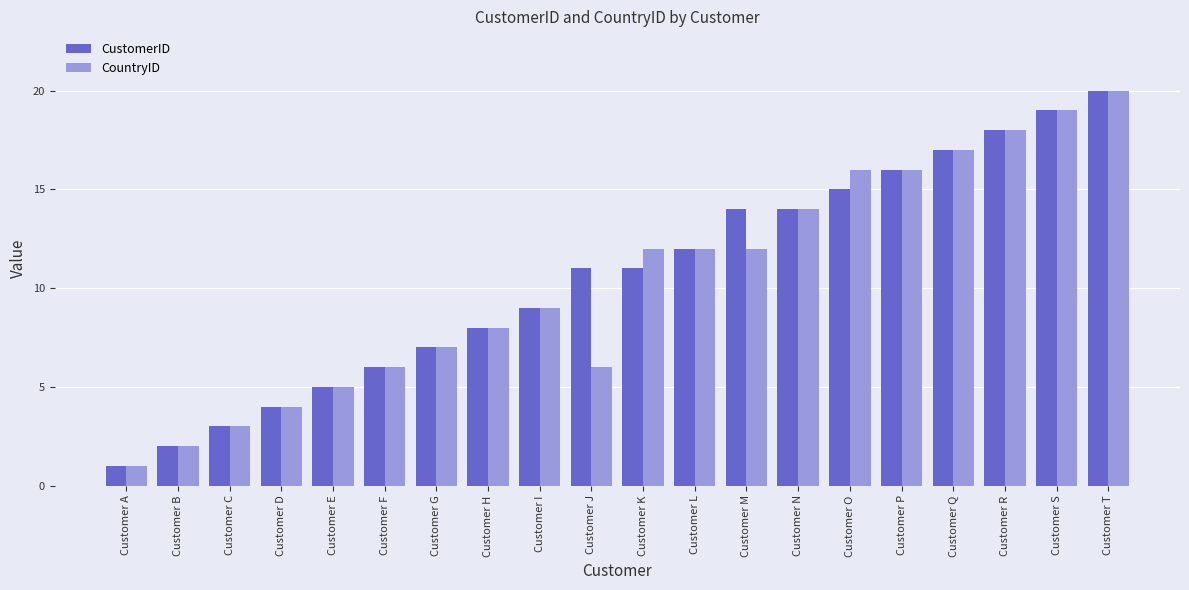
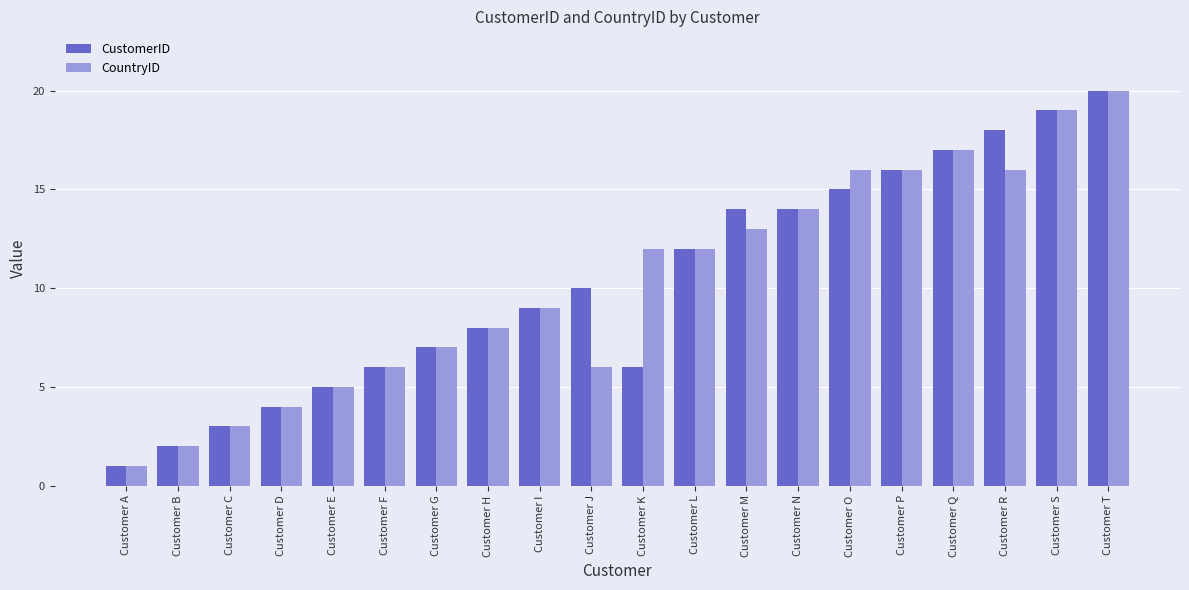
  {
    "CustomerID": {
      "Customer A": 1,
      "Customer B": 2,
      "Customer C": 3,
      "Customer D": 4,
      "Customer E": 5,
      "Customer F": 6,
      "Customer G": 7,
      "Customer H": 8,
      "Customer I": 9,
-     "Customer J": 11,
-     "Customer K": 11,
+     "Customer J": 10,
+     "Customer K": 6,
      "Customer L": 12,
      "Customer M": 14,
      "Customer N": 14,
      "Customer O": 15,
      "Customer P": 16,
      "Customer Q": 17,
      "Customer R": 18,
      "Customer S": 19,
      "Customer T": 20
    },
    "CountryID": {
      "Customer A": 1,
      "Customer B": 2,
      "Customer C": 3,
      "Customer D": 4,
      "Customer E": 5,
      "Customer F": 6,
      "Customer G": 7,
      "Customer H": 8,
      "Customer I": 9,
      "Customer J": 6,
      "Customer K": 12,
      "Customer L": 12,
-     "Customer M": 12,
+     "Customer M": 13,
      "Customer N": 14,
      "Customer O": 16,
      "Customer P": 16,
      "Customer Q": 17,
-     "Customer R": 18,
+     "Customer R": 16,
      "Customer S": 19,
      "Customer T": 20
    }
  }
